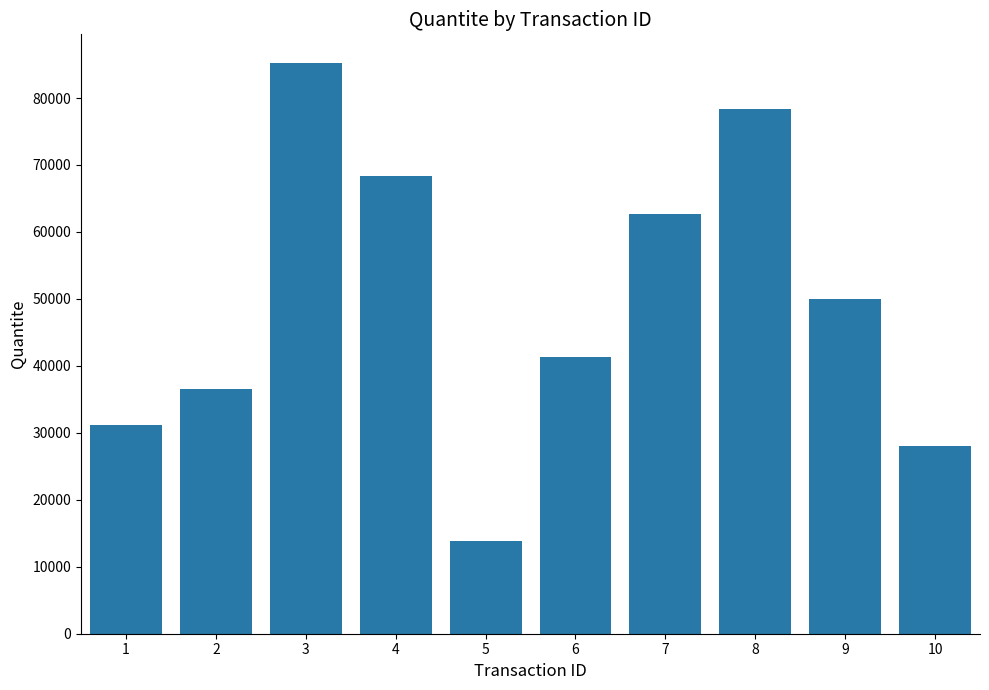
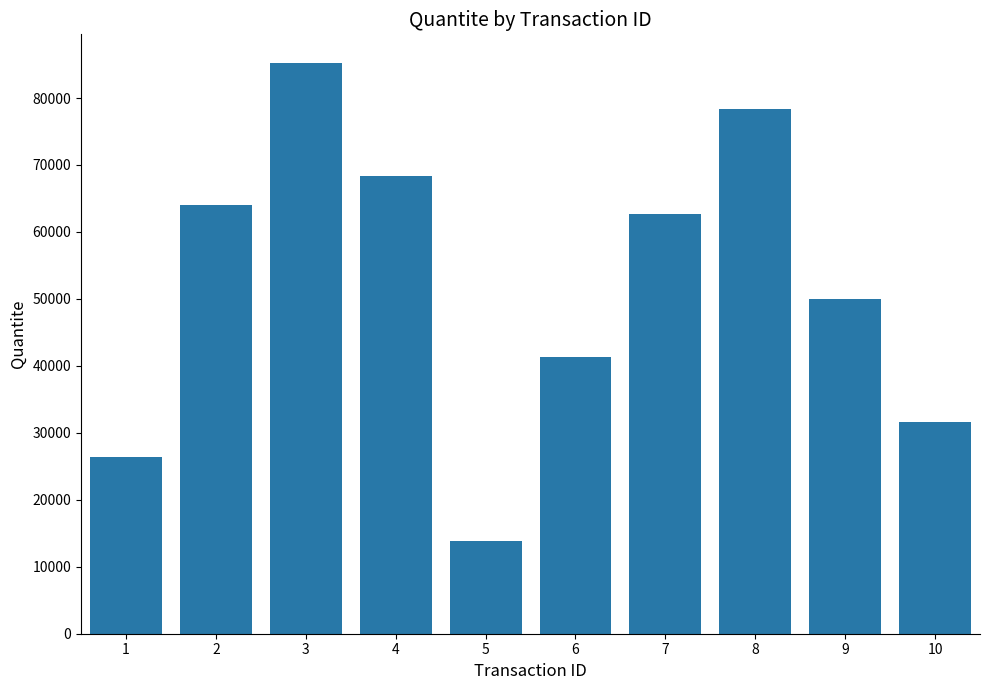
  {
-   "1": 31000,
-   "2": 37000,
+   "1": 26000,
+   "2": 64000,
    "3": 85000,
    "4": 68000,
    "5": 14000,
    "6": 41000,
    "7": 63000,
    "8": 78000,
    "9": 50000,
-   "10": 28000
+   "10": 32000
  }
